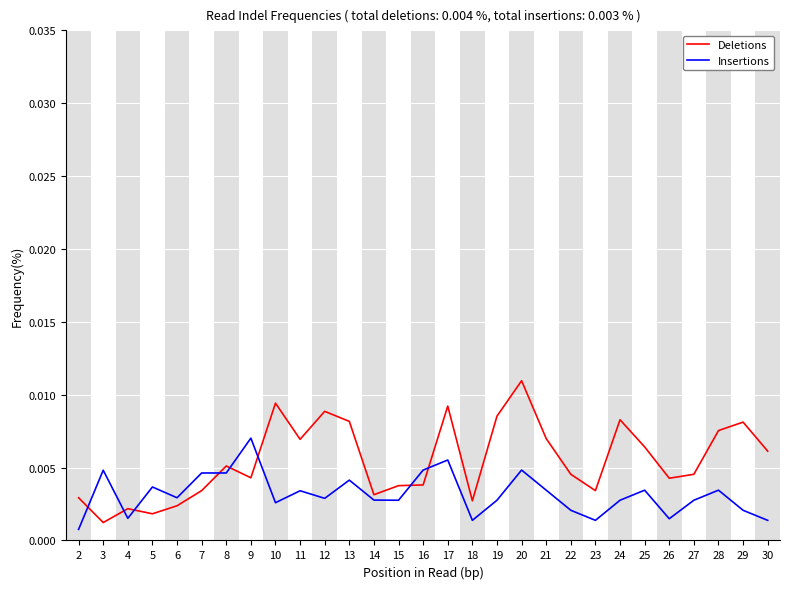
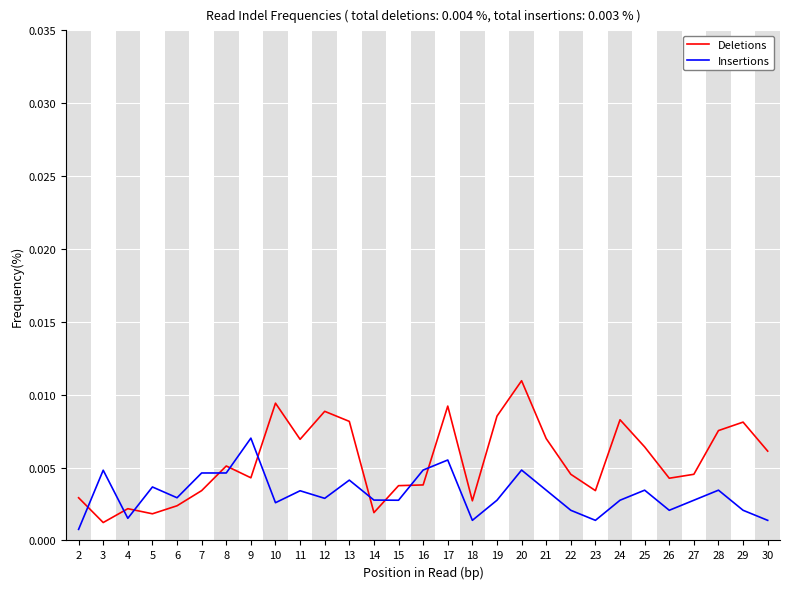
  {
    "Deletions": {
      "2": 0.0029,
      "3": 0.0012,
      "4": 0.0022,
      "5": 0.0018,
      "6": 0.0024,
      "7": 0.0034,
      "8": 0.0051,
      "9": 0.0043,
      "10": 0.0094,
      "11": 0.0069,
      "12": 0.0089,
      "13": 0.0082,
-     "14": 0.0031,
+     "14": 0.0019,
      "15": 0.0038,
      "16": 0.0038,
      "17": 0.0092,
      "18": 0.0027,
      "19": 0.0085,
      "20": 0.0110,
      "21": 0.0070,
      "22": 0.0045,
      "23": 0.0034,
      "24": 0.0083,
      "25": 0.0064,
      "26": 0.0043,
      "27": 0.0045,
      "28": 0.0075,
      "29": 0.0081,
      "30": 0.0061
    },
    "Insertions": {
      "2": 0.0008,
      "3": 0.0048,
      "4": 0.0015,
      "5": 0.0037,
      "6": 0.0029,
      "7": 0.0046,
      "8": 0.0046,
      "9": 0.0070,
      "10": 0.0026,
      "11": 0.0034,
      "12": 0.0029,
      "13": 0.0041,
      "14": 0.0028,
      "15": 0.0028,
      "16": 0.0048,
      "17": 0.0055,
      "18": 0.0014,
      "19": 0.0028,
      "20": 0.0048,
      "21": 0.0035,
      "22": 0.0021,
      "23": 0.0014,
      "24": 0.0028,
      "25": 0.0035,
-     "26": 0.0015,
+     "26": 0.0021,
      "27": 0.0028,
      "28": 0.0035,
      "29": 0.0021,
      "30": 0.0014
    }
  }
